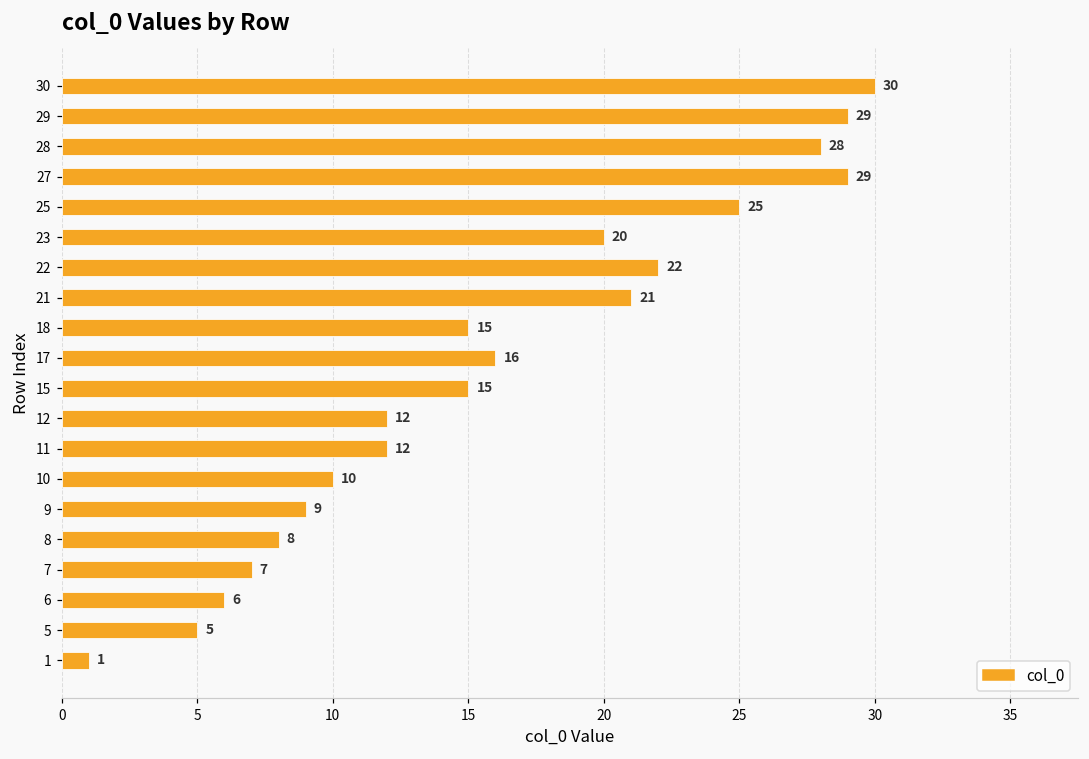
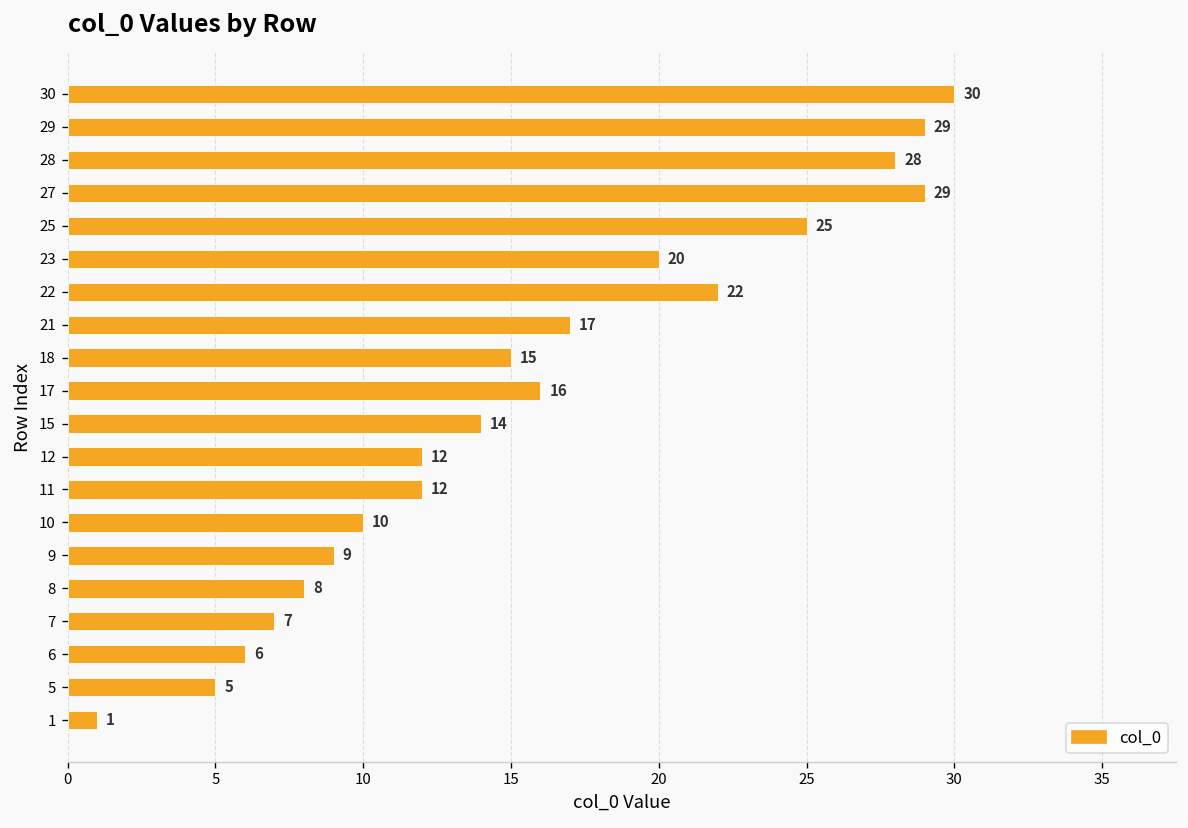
  {
    "30": 30,
    "29": 29,
    "28": 28,
    "27": 29,
    "25": 25,
    "23": 20,
    "22": 22,
-   "21": 21,
+   "21": 17,
    "18": 15,
    "17": 16,
-   "15": 15,
+   "15": 14,
    "12": 12,
    "11": 12,
    "10": 10,
    "9": 9,
    "8": 8,
    "7": 7,
    "6": 6,
    "5": 5,
    "1": 1
  }
